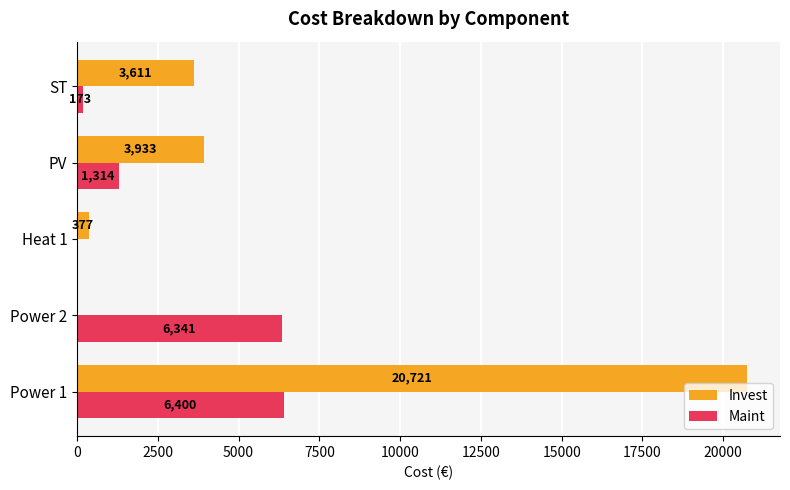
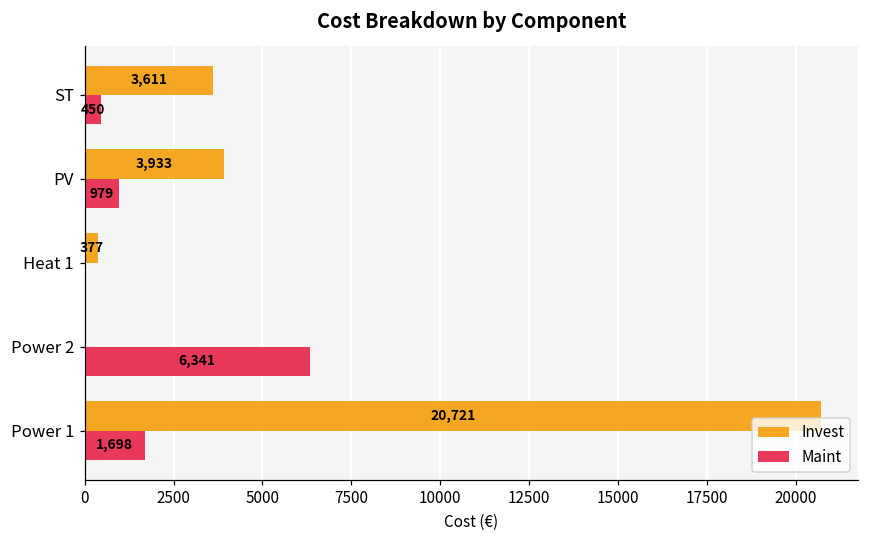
  {
    "Invest": {
      "ST": "3,611",
      "PV": "3,933",
      "Heat 1": "377",
      "Power 1": "20,721"
    },
    "Maint": {
-     "ST": "173",
-     "PV": "1,314",
+     "ST": "450",
+     "PV": "979",
      "Power 2": "6,341",
-     "Power 1": "6,400"
+     "Power 1": "1,698"
    }
  }
